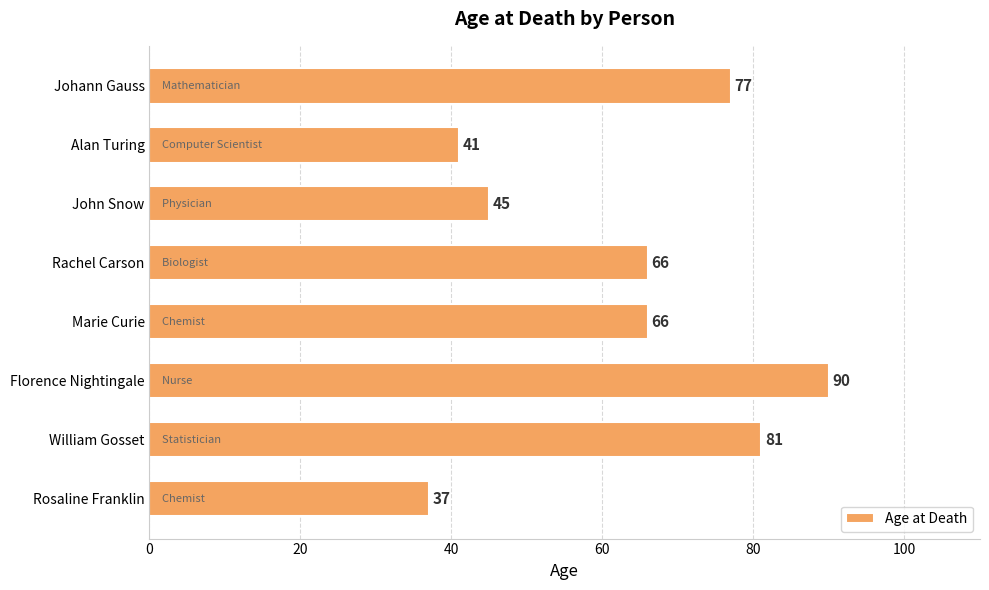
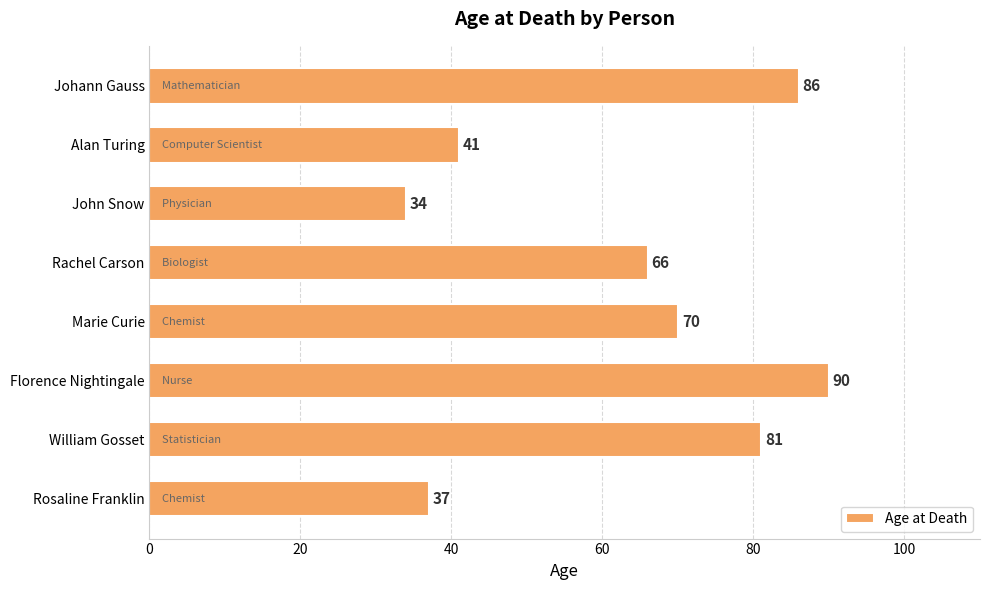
  {
-   "Johann Gauss": 77,
+   "Johann Gauss": 86,
    "Alan Turing": 41,
-   "John Snow": 45,
+   "John Snow": 34,
    "Rachel Carson": 66,
-   "Marie Curie": 66,
+   "Marie Curie": 70,
    "Florence Nightingale": 90,
    "William Gosset": 81,
    "Rosaline Franklin": 37
  }
